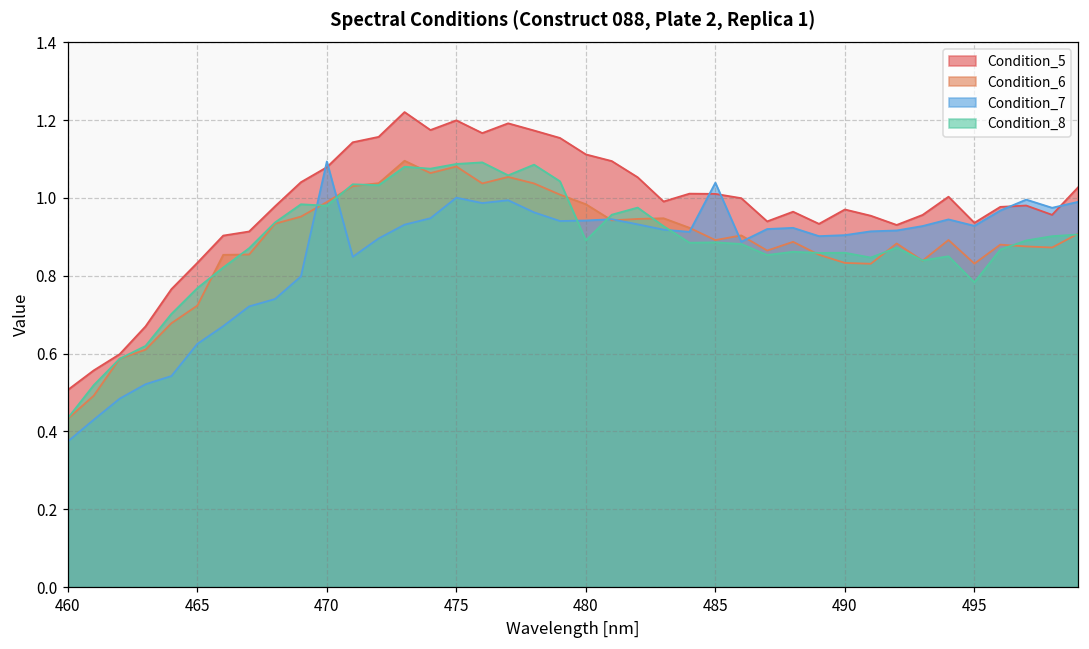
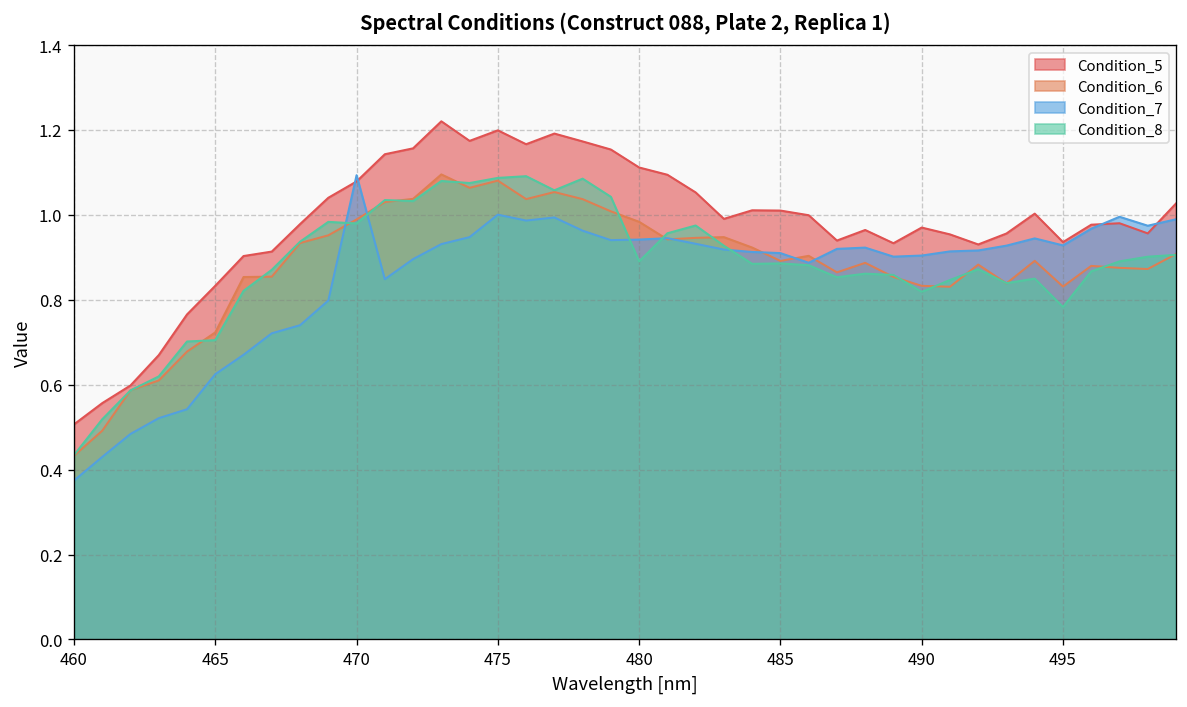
  {
    "Condition_7": {
      "460": 0.37,
      "465": 0.62,
      "470": 1.09,
      "475": 1.00,
      "480": 0.94,
-     "485": 1.04,
+     "485": 0.91,
      "490": 0.90,
      "495": 0.93
    },
    "Condition_8": {
-     "465": 0.77,
+     "465": 0.71,
      "470": 0.98,
      "480": 0.89,
-     "490": 0.86,
+     "490": 0.82,
      "495": 0.78
    }
  }
